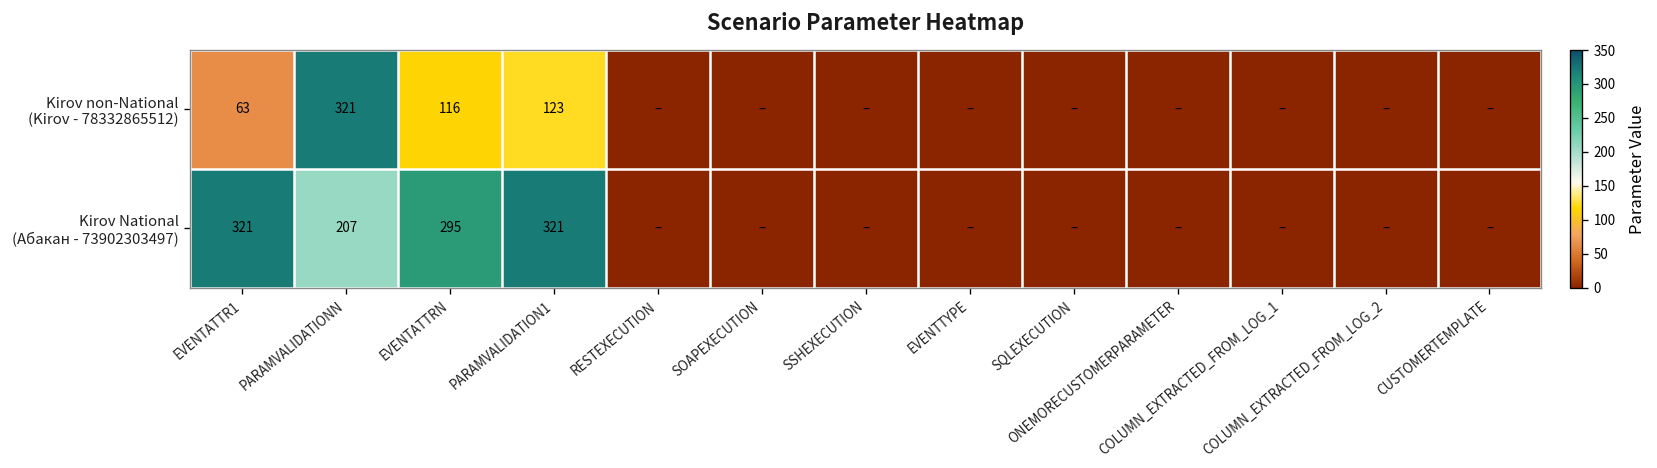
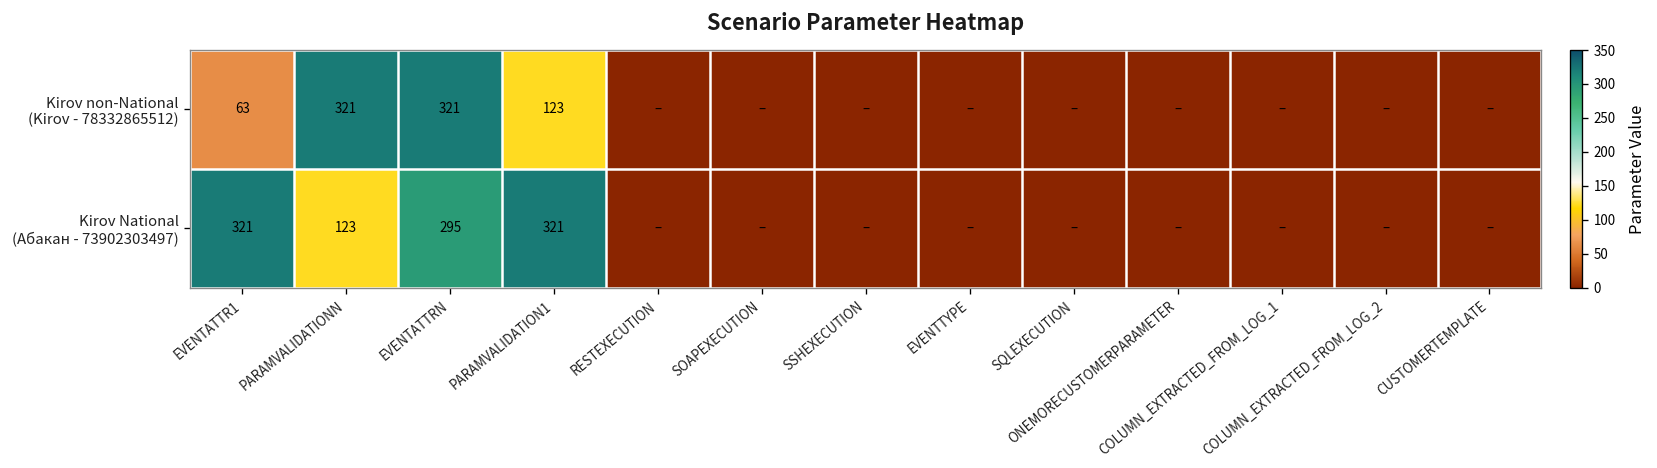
  {
    "Kirov non-National (Kirov - 78332865512)": {
      "EVENTATTR1": 63,
      "PARAMVALIDATIONN": 321,
-     "EVENTATTRN": 116,
+     "EVENTATTRN": 321,
      "PARAMVALIDATION1": 123
    },
    "Kirov National (Абакан - 73902303497)": {
      "EVENTATTR1": 321,
-     "PARAMVALIDATIONN": 207,
+     "PARAMVALIDATIONN": 123,
      "EVENTATTRN": 295,
      "PARAMVALIDATION1": 321
    }
  }
